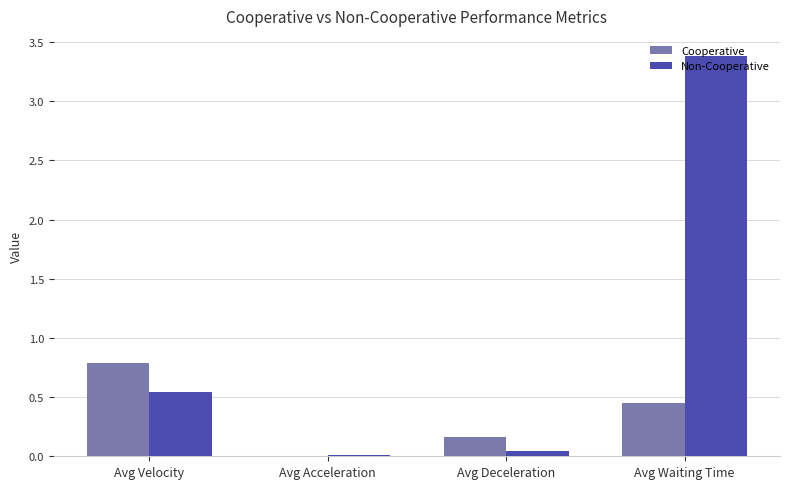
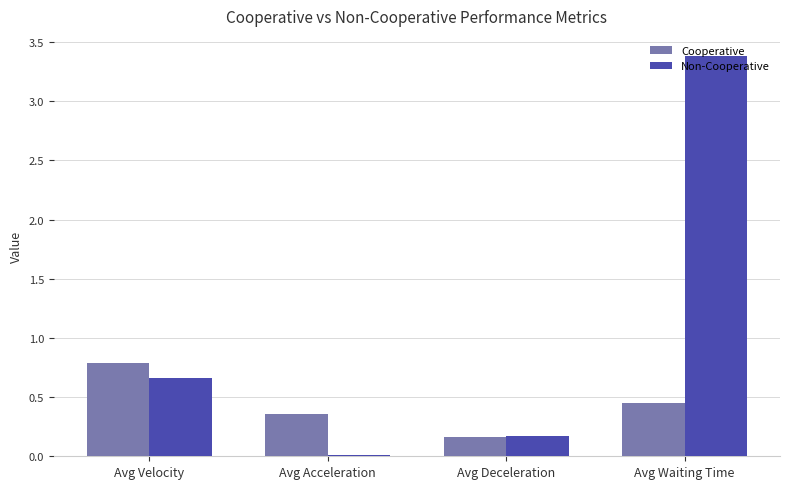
  {
    "Cooperative": {
      "Avg Velocity": 0.79,
-     "Avg Acceleration": 0.00,
+     "Avg Acceleration": 0.35,
      "Avg Deceleration": 0.16,
      "Avg Waiting Time": 0.45
    },
    "Non-Cooperative": {
-     "Avg Velocity": 0.54,
-     "Avg Deceleration": 0.05,
+     "Avg Velocity": 0.66,
+     "Avg Deceleration": 0.17,
      "Avg Waiting Time": 3.38
    }
  }
